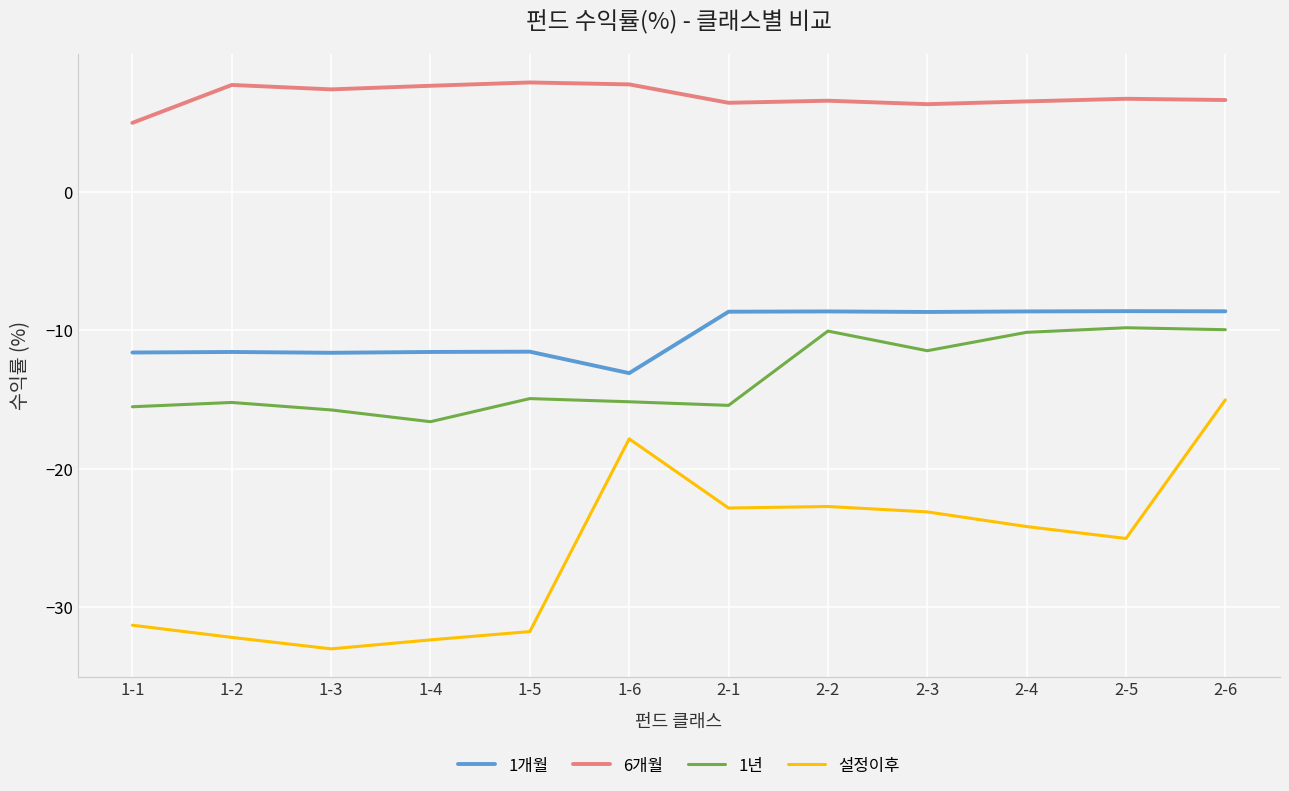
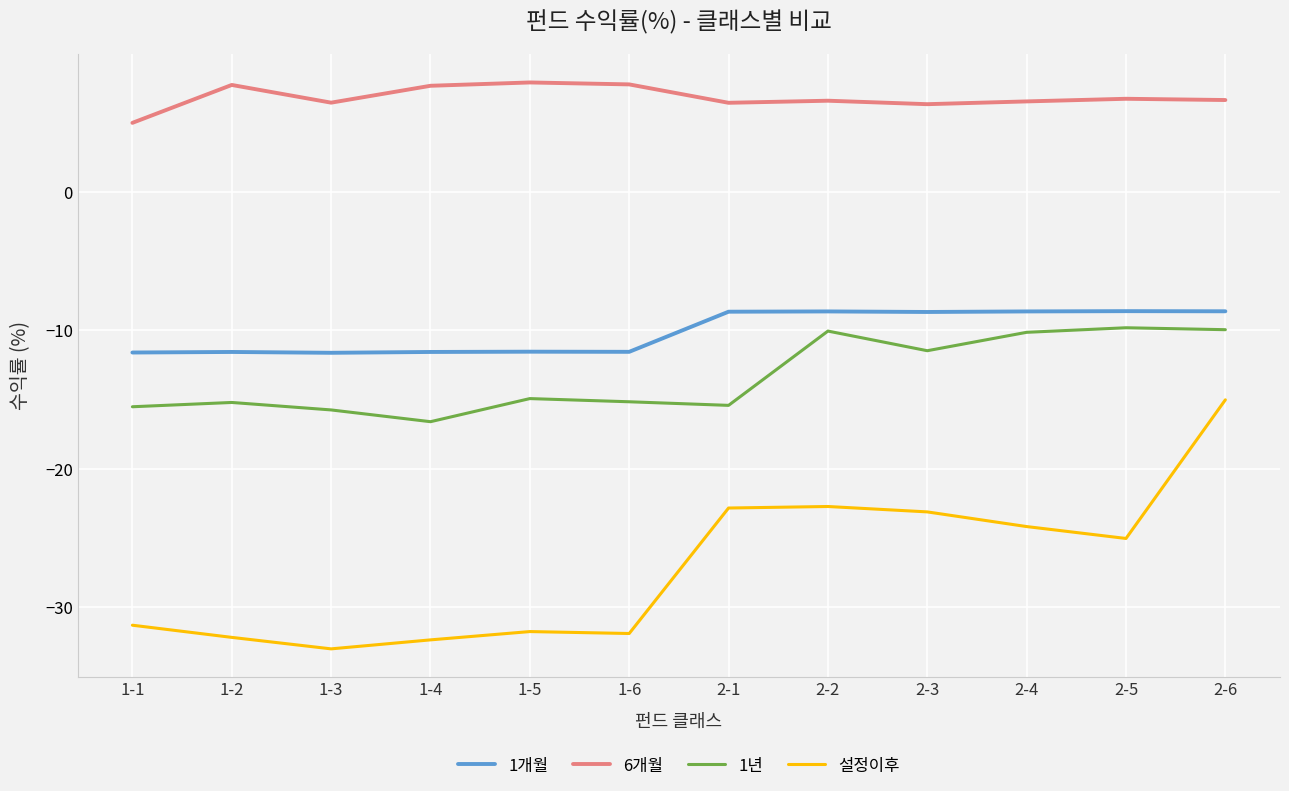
  {
    "1개월": {
      "1-1": -11.6,
      "1-2": -11.6,
      "1-3": -11.6,
      "1-4": -11.6,
      "1-5": -11.5,
-     "1-6": -13.1,
+     "1-6": -11.6,
      "2-1": -8.7,
      "2-2": -8.6,
      "2-3": -8.7,
      "2-4": -8.6,
      "2-5": -8.6,
      "2-6": -8.6
    },
    "6개월": {
      "1-1": 5.0,
      "1-2": 7.7,
-     "1-3": 7.4,
+     "1-3": 6.5,
      "1-4": 7.7,
      "1-5": 7.9,
      "1-6": 7.8,
      "2-1": 6.5,
      "2-2": 6.6,
      "2-3": 6.4,
      "2-4": 6.6,
      "2-5": 6.7,
      "2-6": 6.7
    },
    "1년": {
      "1-1": -15.5,
      "1-2": -15.2,
      "1-3": -15.8,
      "1-4": -16.6,
      "1-5": -14.9,
      "1-6": -15.2,
      "2-1": -15.4,
      "2-2": -10.1,
      "2-3": -11.5,
      "2-4": -10.1,
      "2-5": -9.8,
      "2-6": -10.0
    },
    "설정이후": {
      "1-1": -31.3,
      "1-2": -32.2,
      "1-3": -33.0,
      "1-4": -32.4,
      "1-5": -31.8,
-     "1-6": -17.8,
+     "1-6": -31.9,
      "2-1": -22.8,
      "2-2": -22.7,
      "2-3": -23.1,
      "2-4": -24.2,
      "2-5": -25.0,
      "2-6": -15.0
    }
  }
